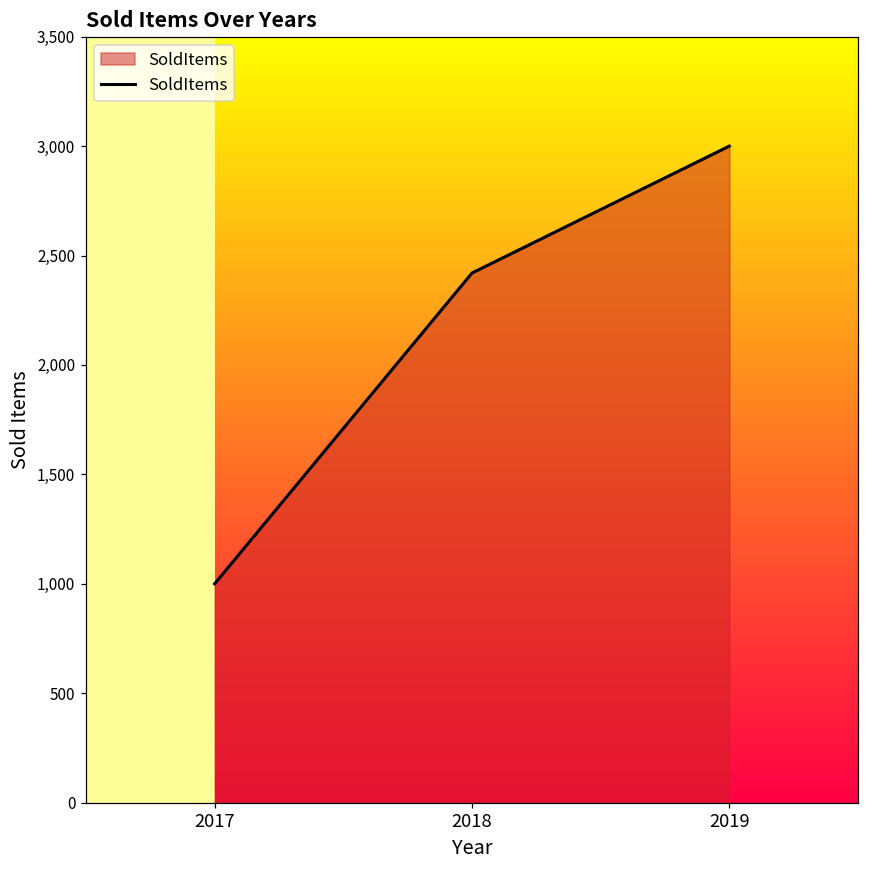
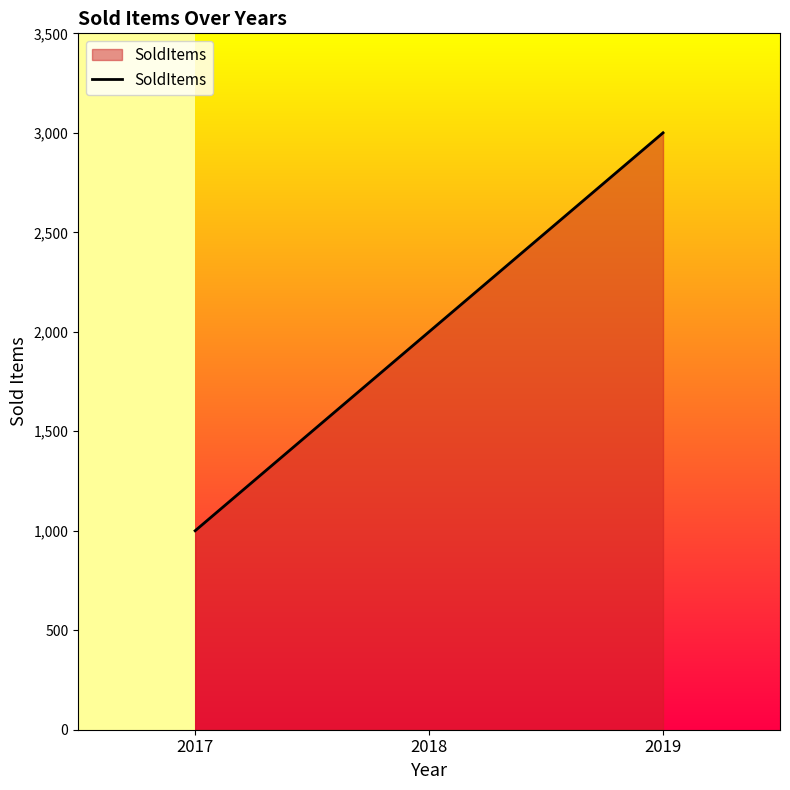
  {
    "2017": "1,000",
-   "2018": "2,420",
+   "2018": "2,000",
    "2019": "3,000"
  }
